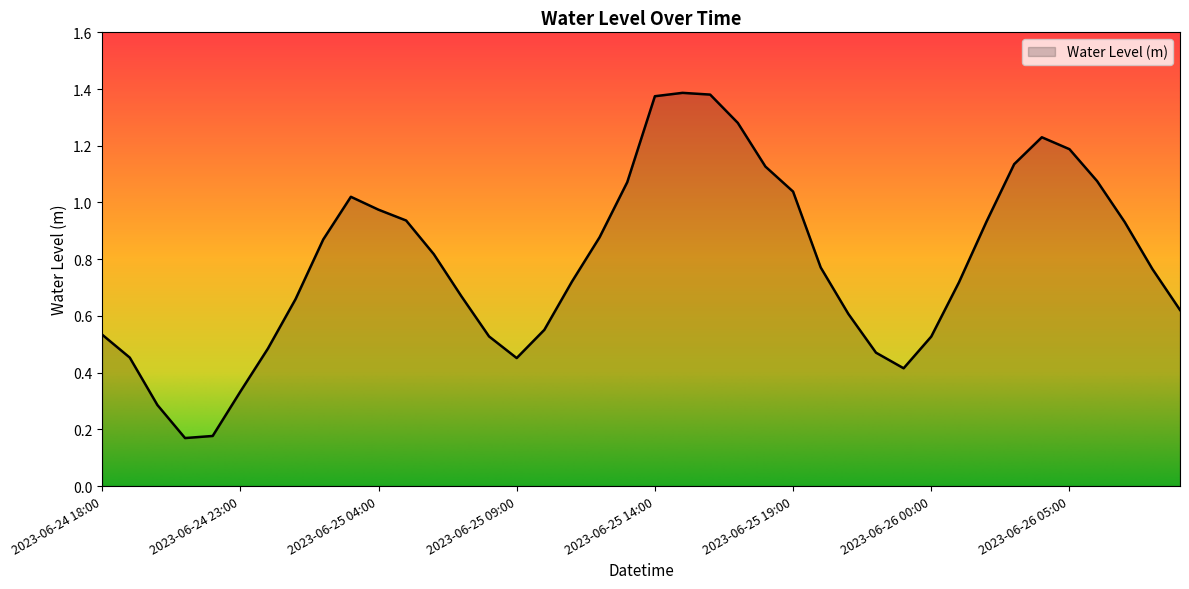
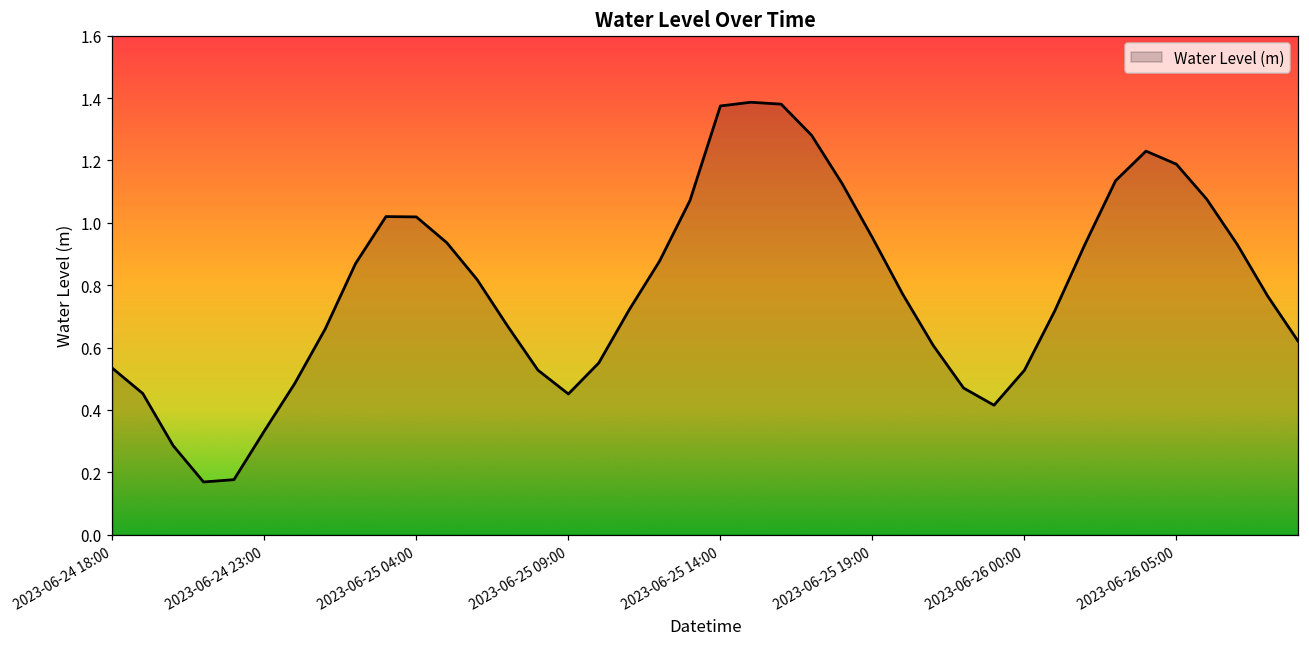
  {
    "2023-06-24 18:00": 0.53,
    "2023-06-24 23:00": 0.33,
-   "2023-06-25 04:00": 0.97,
+   "2023-06-25 04:00": 1.02,
    "2023-06-25 09:00": 0.45,
    "2023-06-25 14:00": 1.37,
-   "2023-06-25 19:00": 1.04,
+   "2023-06-25 19:00": 0.95,
    "2023-06-26 00:00": 0.53,
    "2023-06-26 05:00": 1.19
  }
